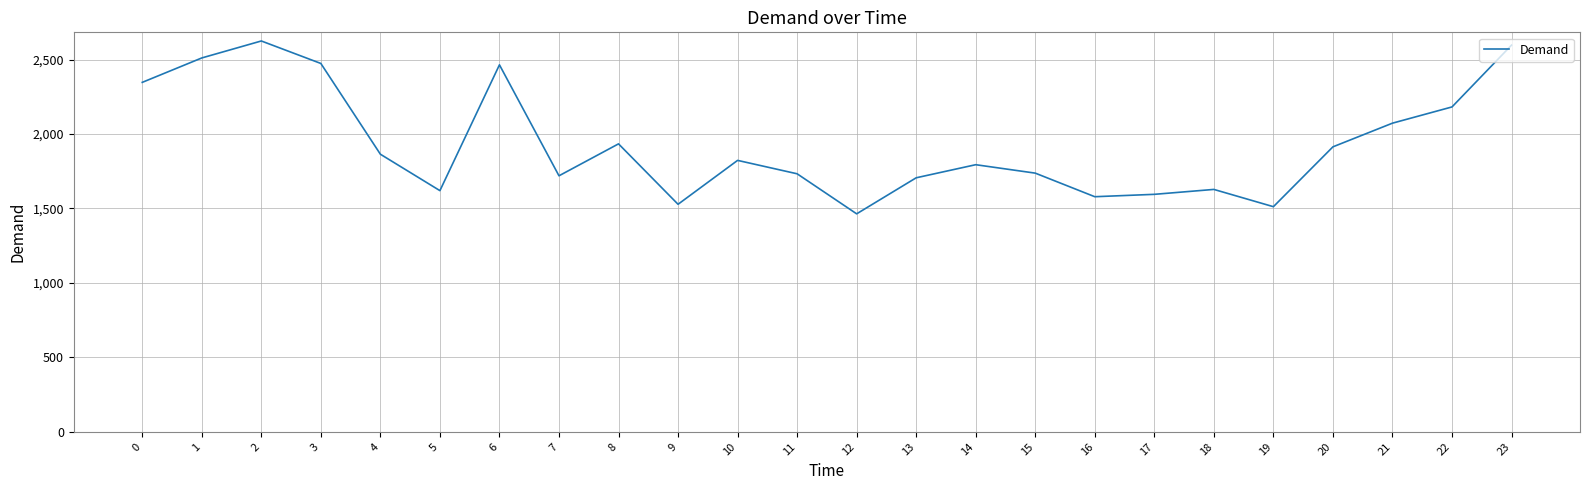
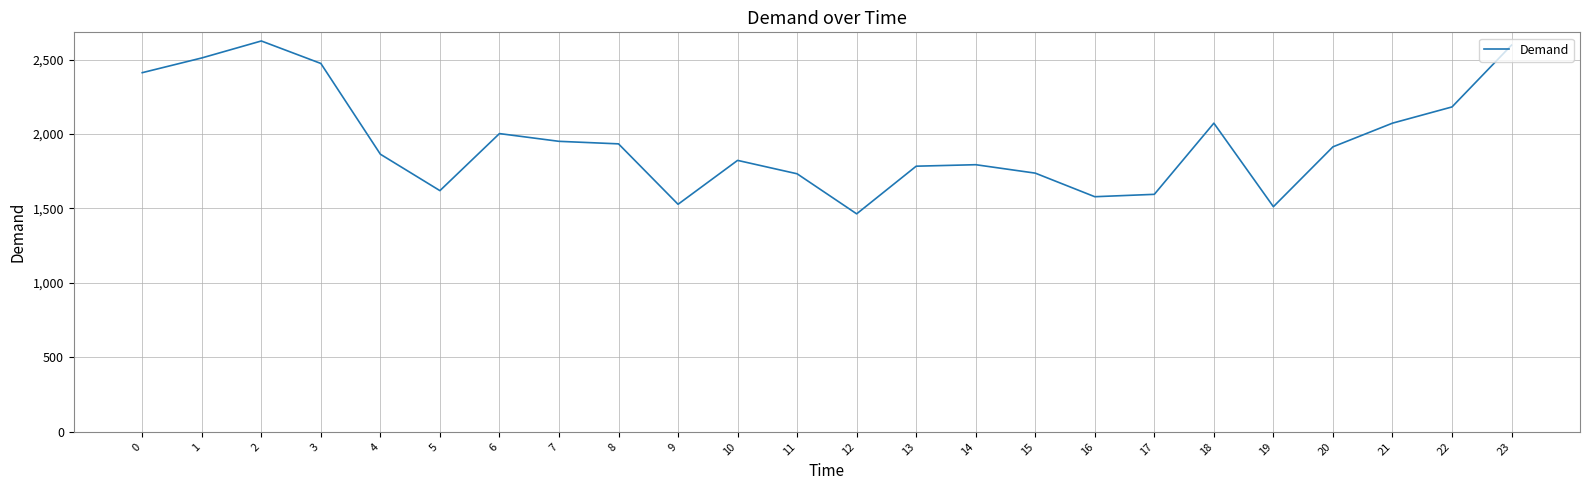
  {
-   "0": "2,350",
+   "0": "2,410",
    "1": "2,510",
    "2": "2,630",
    "3": "2,470",
    "4": "1,860",
    "5": "1,620",
-   "6": "2,460",
-   "7": "1,720",
+   "6": "2,000",
+   "7": "1,950",
    "8": "1,930",
    "9": "1,530",
    "10": "1,820",
    "11": "1,730",
    "12": "1,460",
-   "13": "1,710",
+   "13": "1,780",
    "14": "1,790",
    "15": "1,740",
    "16": "1,580",
    "17": "1,600",
-   "18": "1,630",
+   "18": "2,070",
    "19": "1,510",
    "20": "1,910",
    "21": "2,070",
    "22": "2,180"
  }
